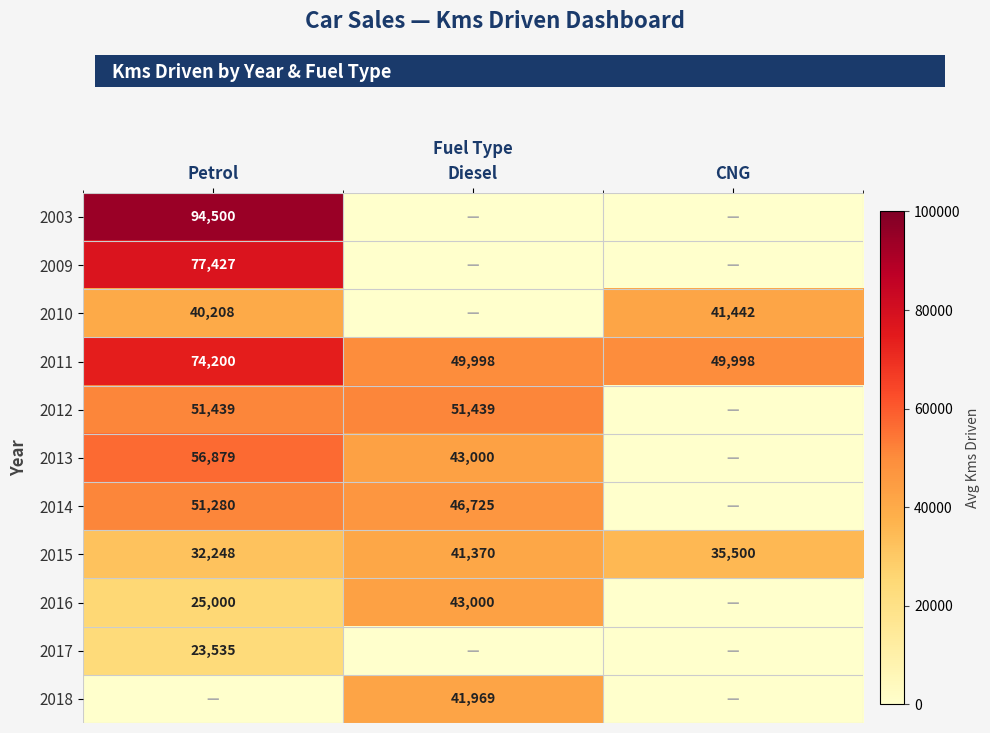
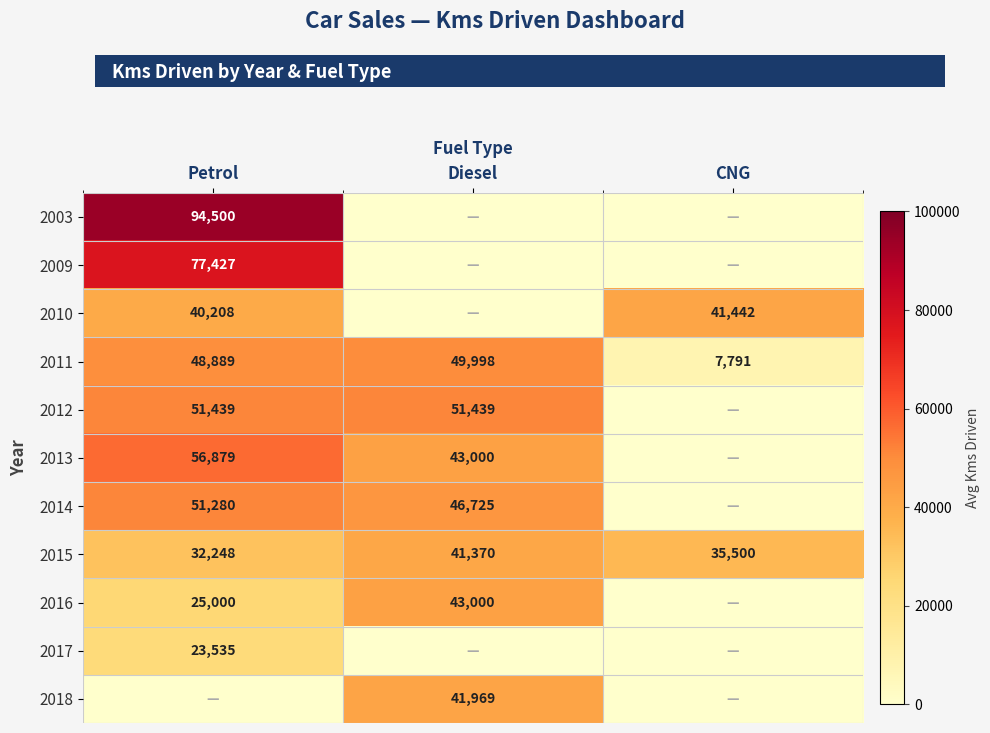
  {
    "2003": {
      "Petrol": "94,500"
    },
    "2009": {
      "Petrol": "77,427"
    },
    "2010": {
      "Petrol": "40,208",
      "CNG": "41,442"
    },
    "2011": {
-     "Petrol": "74,200",
+     "Petrol": "48,889",
      "Diesel": "49,998",
-     "CNG": "49,998"
+     "CNG": "7,791"
    },
    "2012": {
      "Petrol": "51,439",
      "Diesel": "51,439"
    },
    "2013": {
      "Petrol": "56,879",
      "Diesel": "43,000"
    },
    "2014": {
      "Petrol": "51,280",
      "Diesel": "46,725"
    },
    "2015": {
      "Petrol": "32,248",
      "Diesel": "41,370",
      "CNG": "35,500"
    },
    "2016": {
      "Petrol": "25,000",
      "Diesel": "43,000"
    },
    "2017": {
      "Petrol": "23,535"
    },
    "2018": {
      "Diesel": "41,969"
    }
  }
